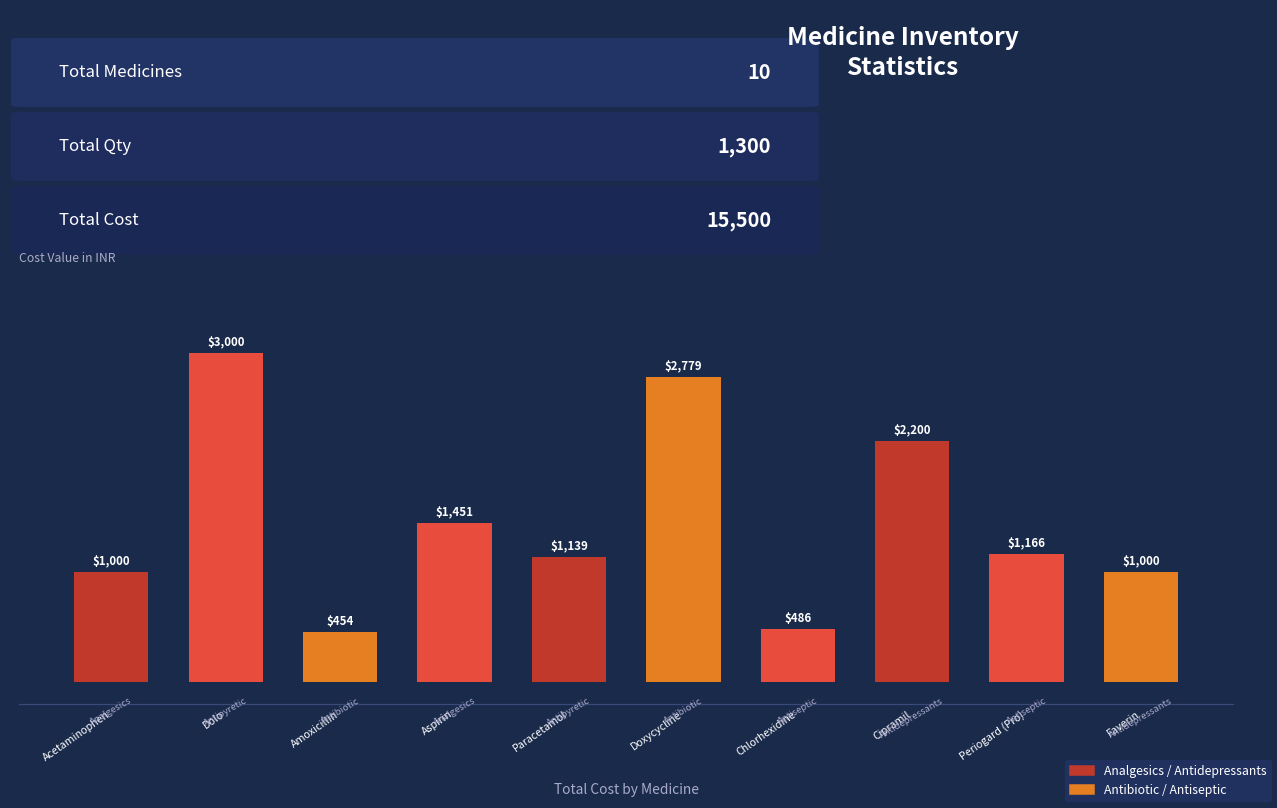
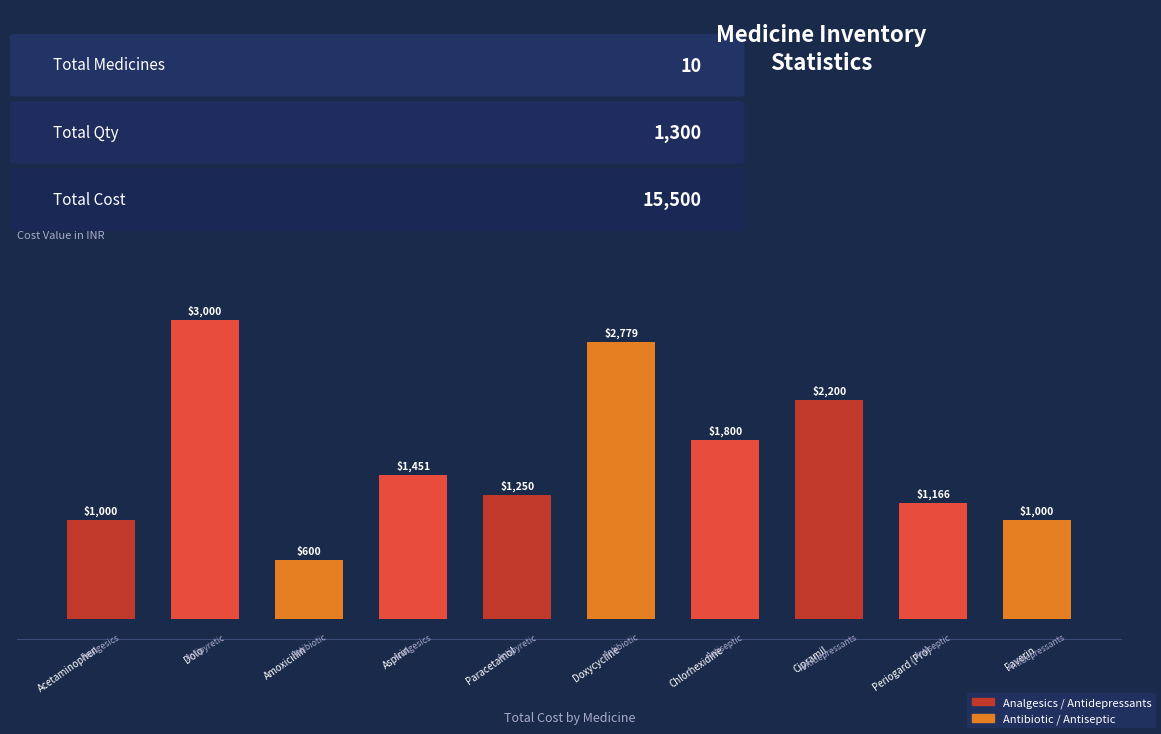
  {
    "Acetaminophen": "$1,000",
    "Dolo": "$3,000",
-   "Amoxicillin": "$454",
+   "Amoxicillin": "$600",
    "Aspirin": "$1,451",
-   "Paracetamol": "$1,139",
+   "Paracetamol": "$1,250",
    "Doxycycline": "$2,779",
-   "Chlorhexidine": "$486",
+   "Chlorhexidine": "$1,800",
    "Cipramil": "$2,200",
    "Periogard (Pro)": "$1,166",
    "Faverin": "$1,000"
  }
